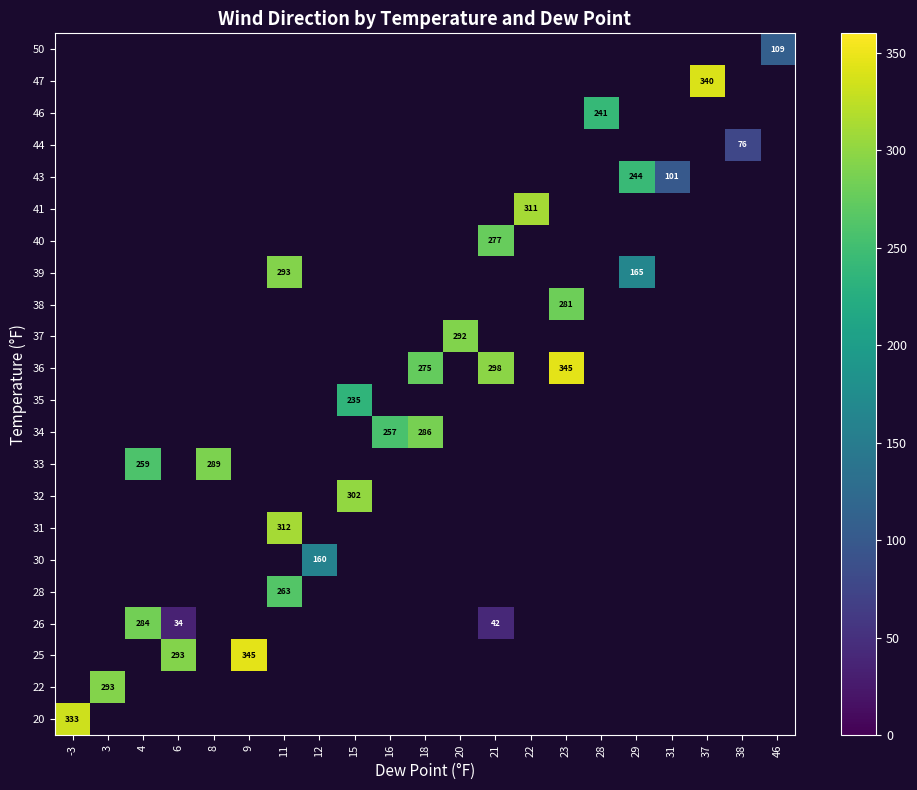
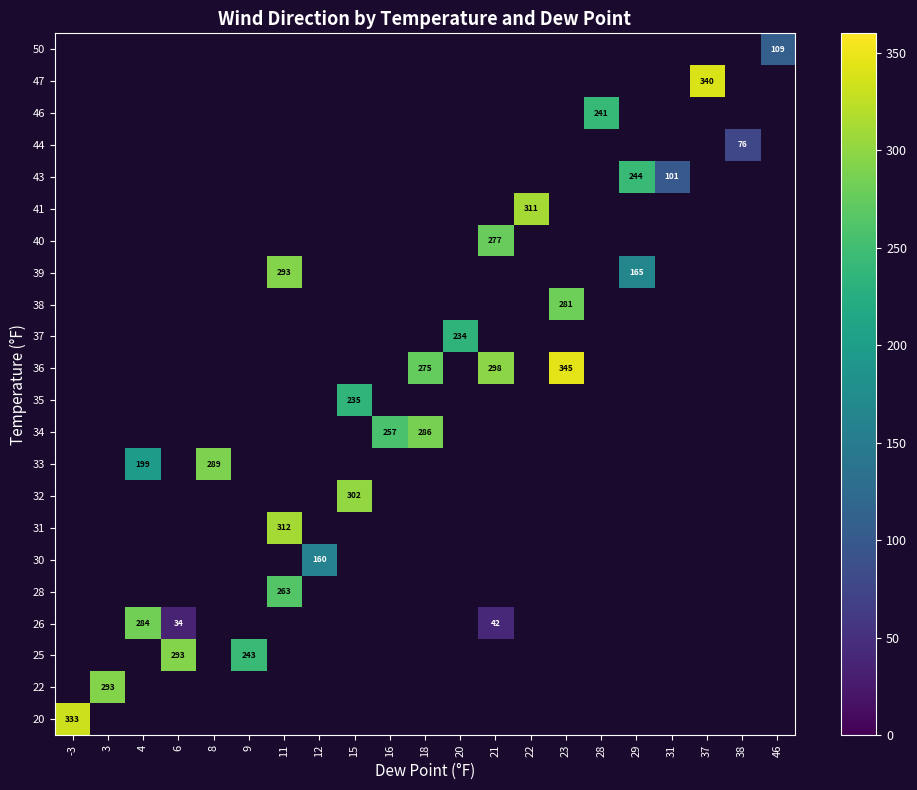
  {
    "50": {
      "46": 109
    },
    "47": {
      "37": 340
    },
    "46": {
      "28": 241
    },
    "44": {
      "38": 76
    },
    "43": {
      "29": 244,
      "31": 101
    },
    "41": {
      "22": 311
    },
    "40": {
      "21": 277
    },
    "39": {
      "11": 293,
      "29": 165
    },
    "38": {
      "23": 281
    },
    "37": {
-     "20": 292
+     "20": 234
    },
    "36": {
      "18": 275,
      "21": 298,
      "23": 345
    },
    "35": {
      "15": 235
    },
    "34": {
      "16": 257,
      "18": 286
    },
    "33": {
-     "4": 259,
+     "4": 199,
      "8": 289
    },
    "32": {
      "15": 302
    },
    "31": {
      "11": 312
    },
    "30": {
      "12": 160
    },
    "28": {
      "11": 263
    },
    "26": {
      "4": 284,
      "6": 34,
      "21": 42
    },
    "25": {
      "6": 293,
-     "9": 345
+     "9": 243
    },
    "22": {
      "3": 293
    },
    "20": {
      "-3": 333
    }
  }
